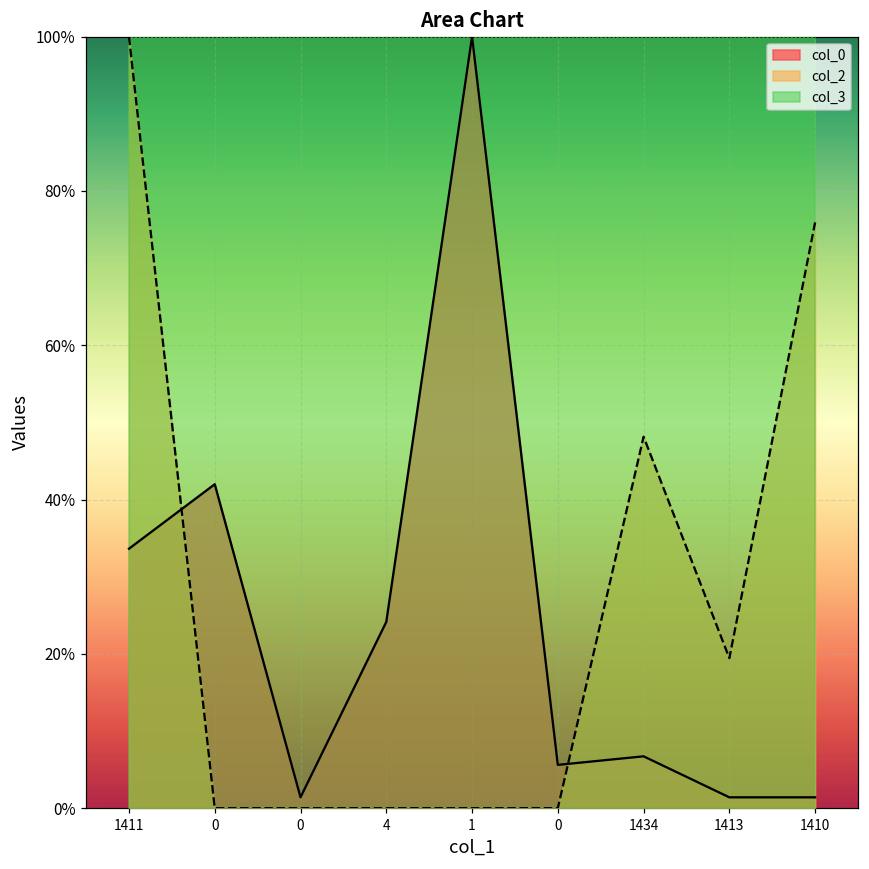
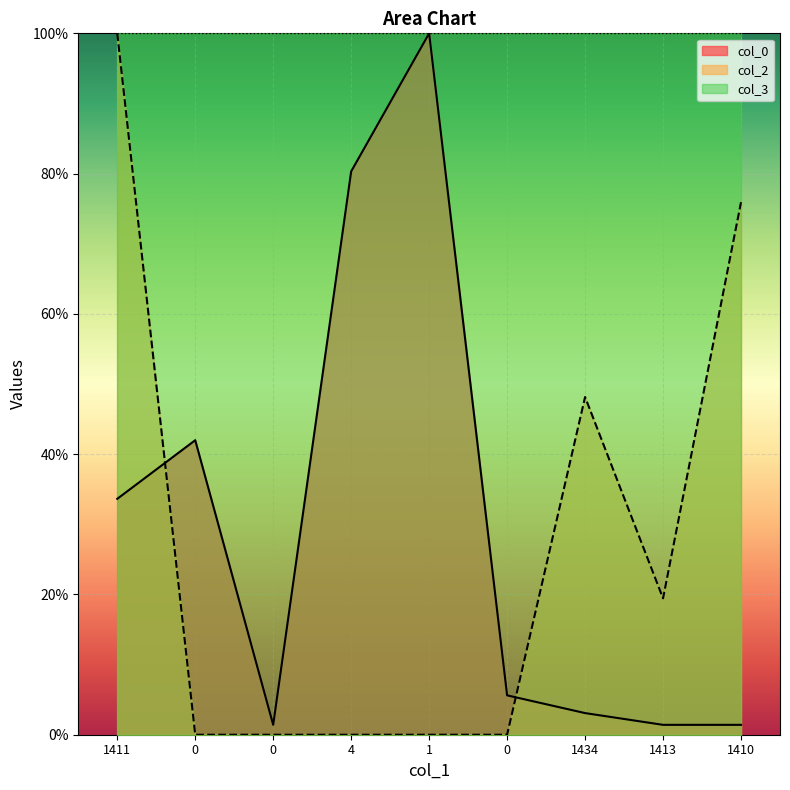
  {
    "col_0": {
      "1411": "34%",
-     "4": "24%",
-     "1434": "7%",
+     "4": "80%",
+     "1434": "3%",
      "1413": "1%",
      "1410": "1%"
    },
    "col_2": {
      "4": "0%",
      "1": "0%",
      "1434": "48%",
      "1413": "19%",
      "1410": "76%"
    },
    "col_3": {
      "4": "100%",
      "1434": "100%",
      "1413": "100%",
      "1410": "100%"
    }
  }
